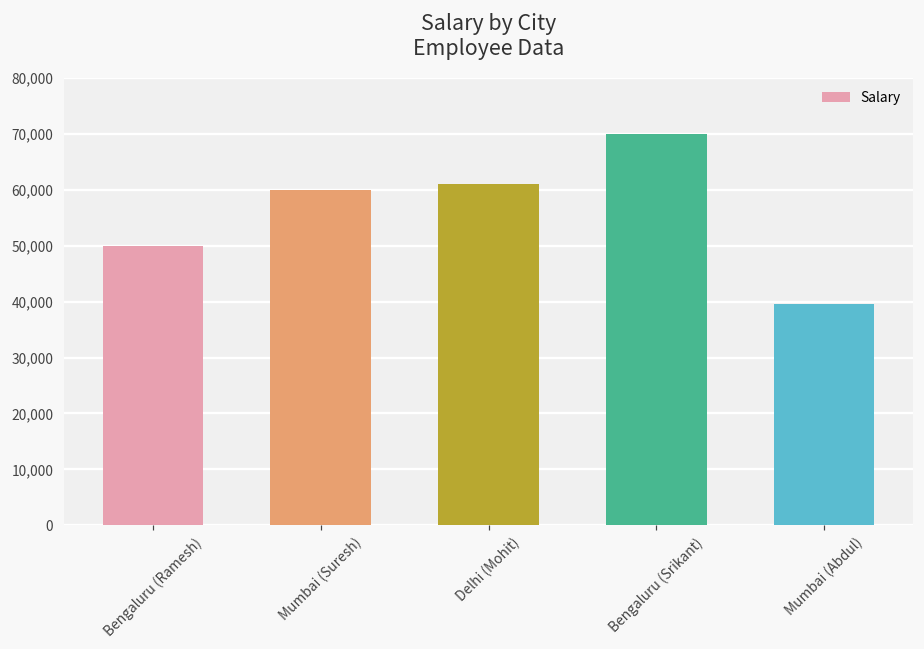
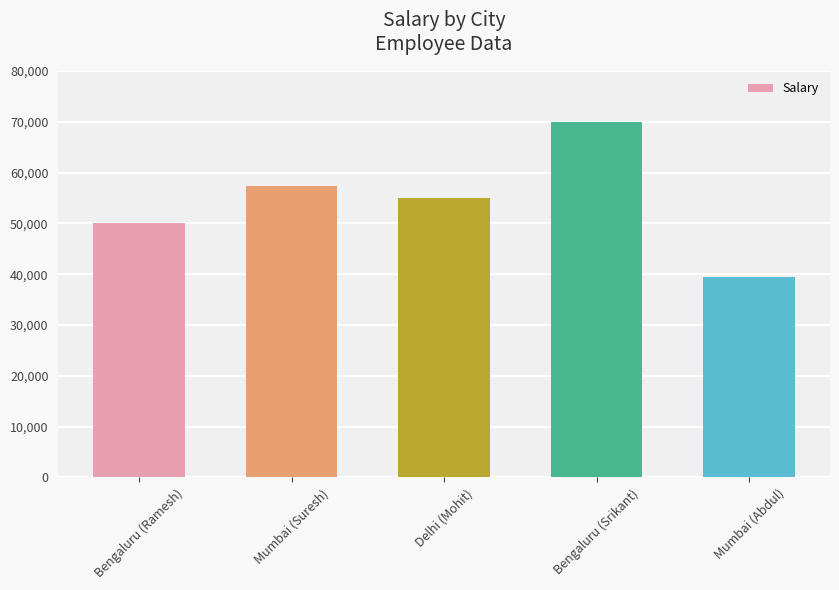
  {
    "Bengaluru (Ramesh)": "50,000",
-   "Mumbai (Suresh)": "60,000",
-   "Delhi (Mohit)": "61,000",
+   "Mumbai (Suresh)": "57,000",
+   "Delhi (Mohit)": "55,000",
    "Bengaluru (Srikant)": "70,000",
    "Mumbai (Abdul)": "40,000"
  }
